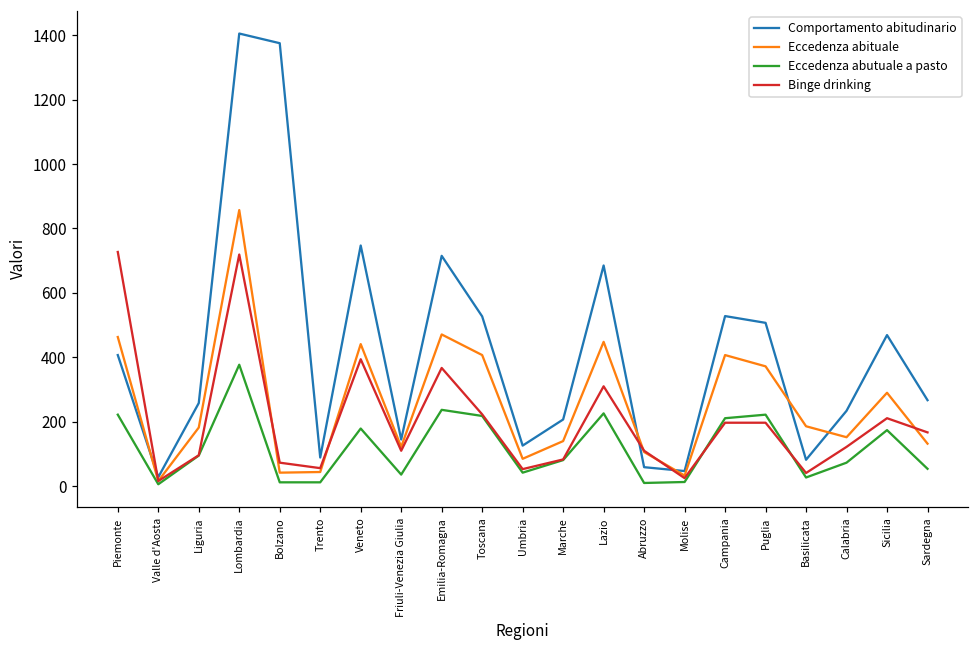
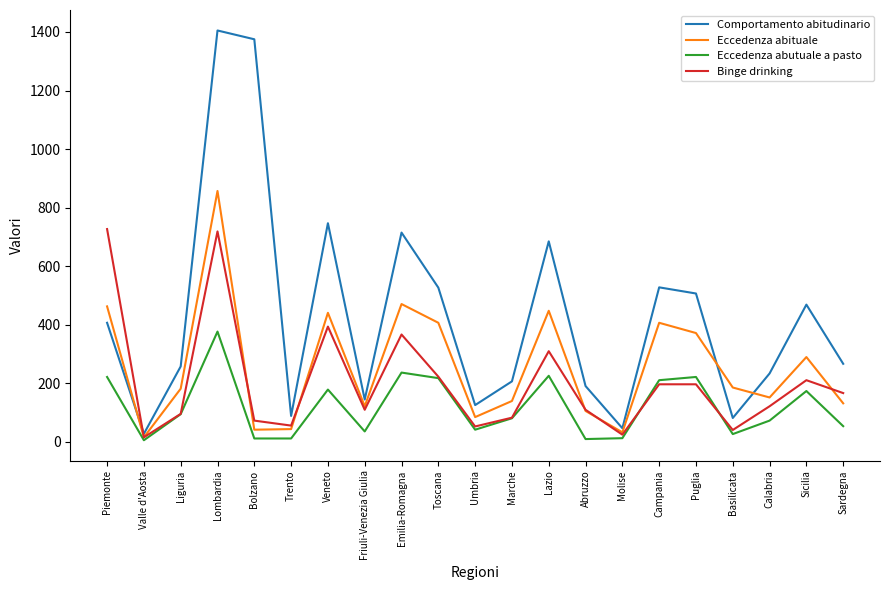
  {
    "Comportamento abitudinario": {
      "Piemonte": 410,
      "Valle d'Aosta": 30,
      "Liguria": 260,
      "Lombardia": 1410,
      "Bolzano": 1380,
      "Trento": 90,
      "Veneto": 750,
      "Friuli-Venezia Giulia": 150,
      "Emilia-Romagna": 720,
      "Toscana": 530,
      "Umbria": 130,
      "Marche": 210,
      "Lazio": 690,
-     "Abruzzo": 60,
+     "Abruzzo": 190,
      "Molise": 50,
      "Campania": 530,
      "Puglia": 510,
      "Basilicata": 80,
      "Calabria": 230,
      "Sicilia": 470,
      "Sardegna": 270
    },
    "Eccedenza abituale": {
      "Piemonte": 460,
      "Liguria": 180,
      "Lombardia": 860,
      "Bolzano": 40,
      "Trento": 40,
      "Veneto": 440,
      "Friuli-Venezia Giulia": 120,
      "Emilia-Romagna": 470,
      "Toscana": 410,
      "Umbria": 90,
      "Marche": 140,
      "Lazio": 450,
      "Campania": 410,
      "Puglia": 370,
      "Basilicata": 190,
      "Calabria": 150,
      "Sicilia": 290,
      "Sardegna": 130
    },
    "Eccedenza abutuale a pasto": {
      "Piemonte": 220,
      "Valle d'Aosta": 10,
      "Lombardia": 380,
      "Bolzano": 10,
      "Trento": 10,
      "Veneto": 180,
      "Friuli-Venezia Giulia": 40,
      "Emilia-Romagna": 240,
      "Umbria": 40,
      "Lazio": 230,
      "Abruzzo": 10,
      "Molise": 10,
      "Campania": 210,
      "Puglia": 220,
      "Basilicata": 30,
      "Calabria": 70,
      "Sicilia": 170,
      "Sardegna": 50
    },
    "Binge drinking": {
      "Piemonte": 730,
      "Lombardia": 720,
      "Bolzano": 70,
      "Trento": 60,
      "Veneto": 390,
      "Friuli-Venezia Giulia": 110,
      "Emilia-Romagna": 370,
      "Umbria": 50,
      "Lazio": 310,
      "Campania": 200,
      "Puglia": 200,
      "Basilicata": 40,
      "Calabria": 120,
      "Sicilia": 210,
      "Sardegna": 170
    }
  }
